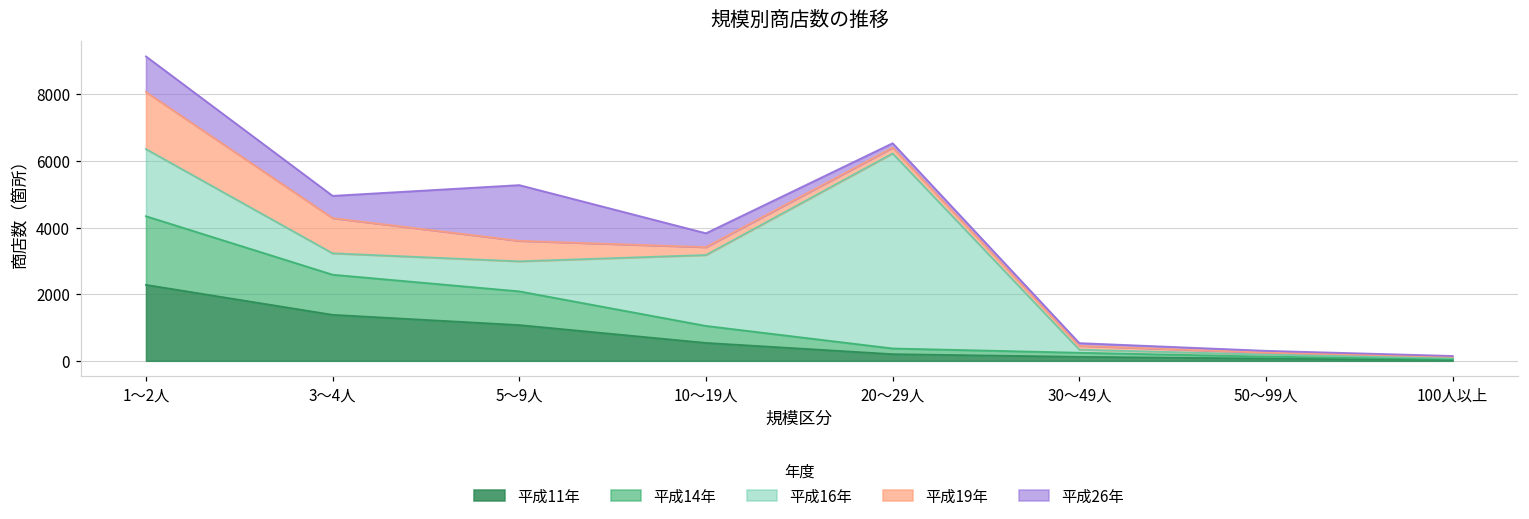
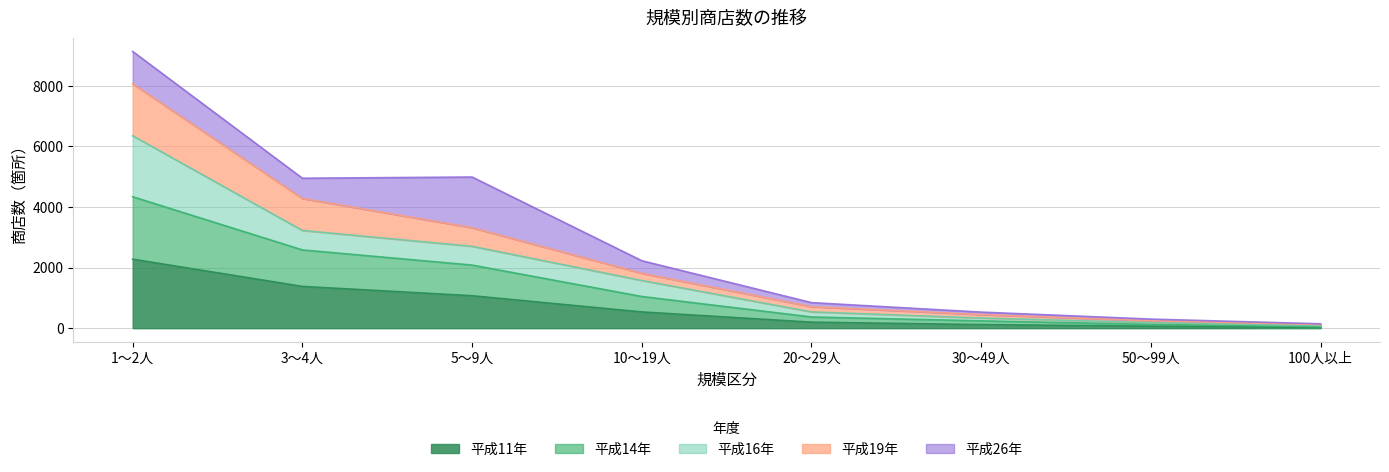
  {
    "平成16年": {
      "1～2人": 2000,
      "3～4人": 600,
-     "5～9人": 900,
-     "10～19人": 2100,
-     "20～29人": 5900,
+     "5～9人": 600,
+     "10～19人": 500,
+     "20～29人": 200,
      "30～49人": 100
    },
    "平成19年": {
      "1～2人": 1700,
      "3～4人": 1100,
      "5～9人": 600,
      "10～19人": 200,
      "20～29人": 200
    },
    "平成26年": {
      "1～2人": 1100,
      "3～4人": 700,
      "5～9人": 1700,
      "10～19人": 400,
      "20～29人": 100
    }
  }
